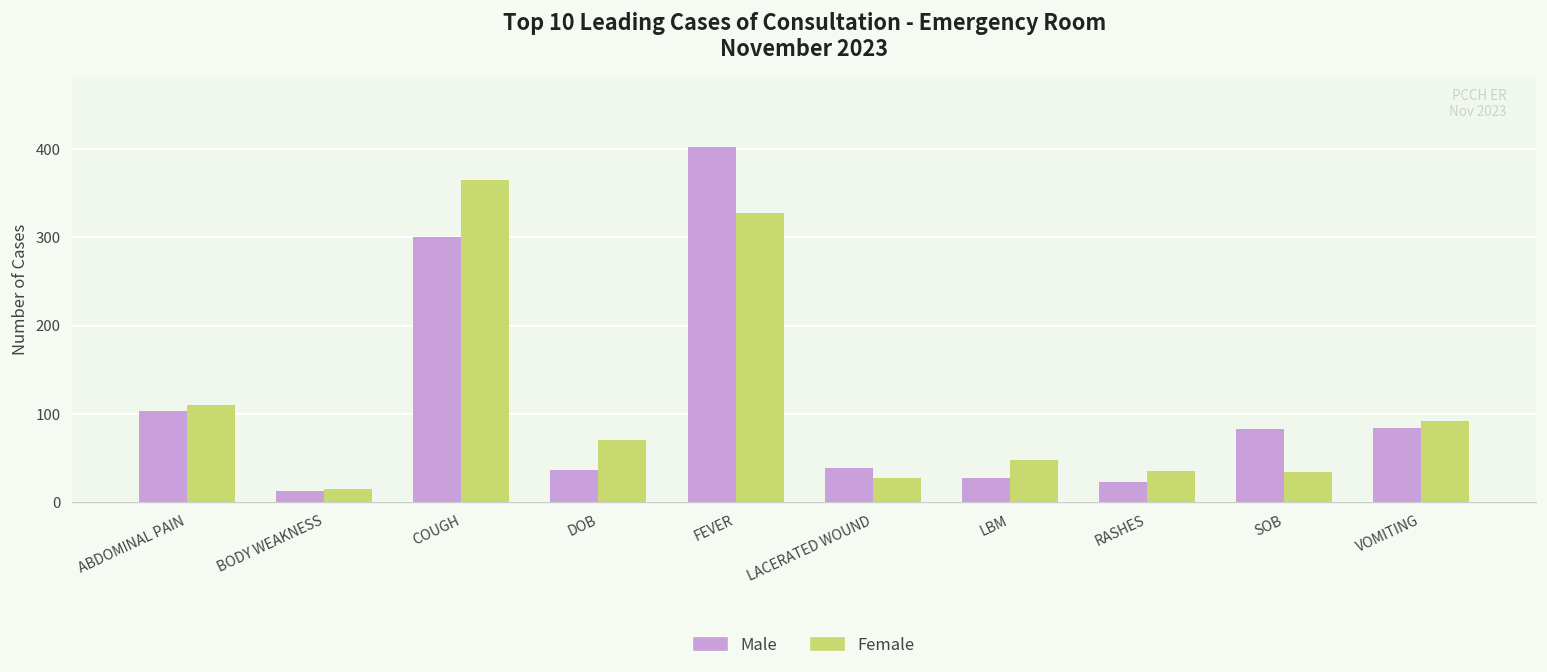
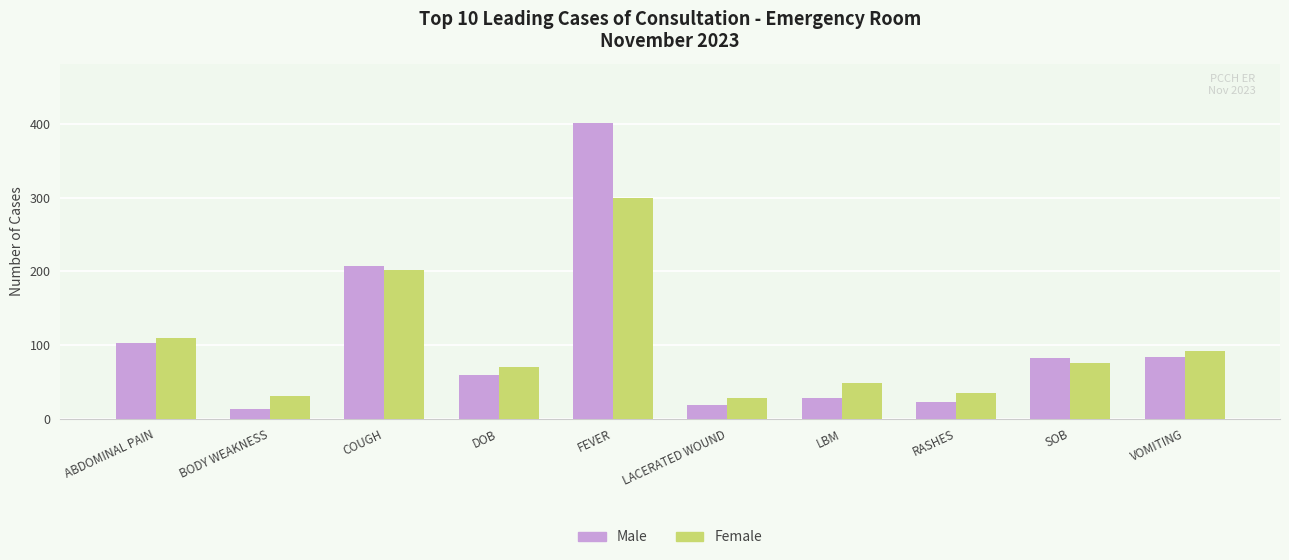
  {
    "Male": {
      "ABDOMINAL PAIN": 100,
      "BODY WEAKNESS": 10,
-     "COUGH": 300,
-     "DOB": 40,
+     "COUGH": 210,
+     "DOB": 60,
      "FEVER": 400,
-     "LACERATED WOUND": 40,
+     "LACERATED WOUND": 20,
      "LBM": 30,
      "RASHES": 20,
      "SOB": 80,
      "VOMITING": 80
    },
    "Female": {
      "ABDOMINAL PAIN": 110,
-     "BODY WEAKNESS": 20,
-     "COUGH": 370,
+     "BODY WEAKNESS": 30,
+     "COUGH": 200,
      "DOB": 70,
-     "FEVER": 330,
+     "FEVER": 300,
      "LACERATED WOUND": 30,
      "LBM": 50,
      "RASHES": 40,
-     "SOB": 30,
+     "SOB": 80,
      "VOMITING": 90
    }
  }
